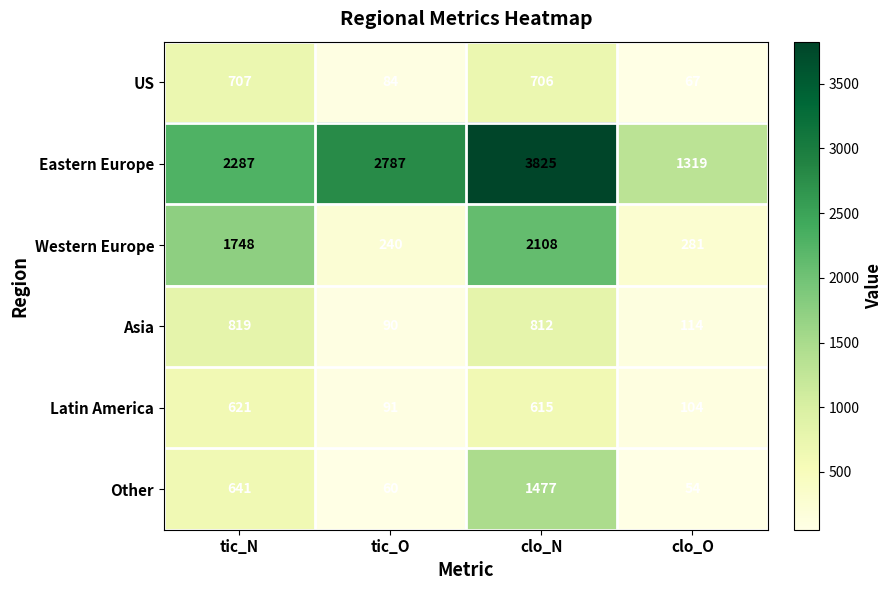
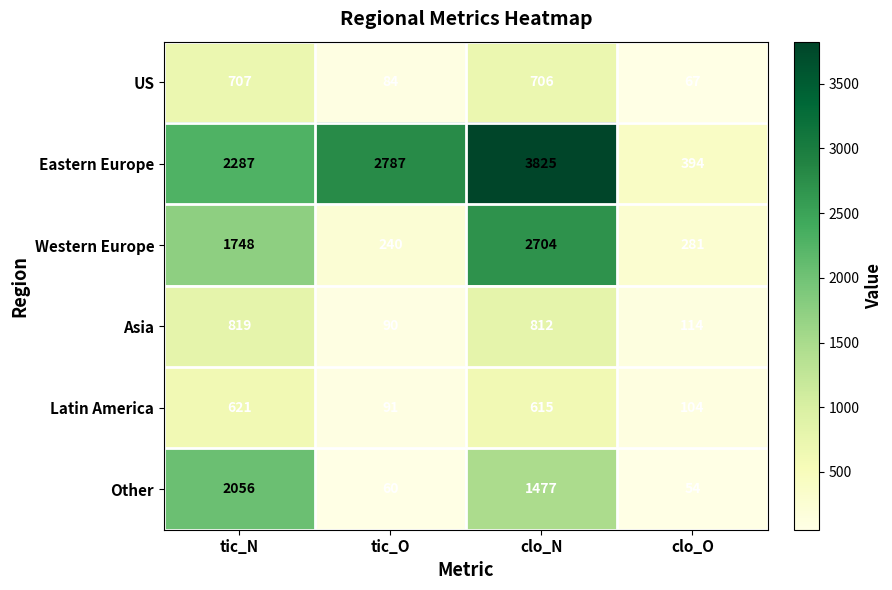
  {
    "US": {
      "tic_N": 707,
      "clo_N": 706
    },
    "Eastern Europe": {
      "tic_N": 2287,
      "tic_O": 2787,
      "clo_N": 3825,
-     "clo_O": 1319
+     "clo_O": 394
    },
    "Western Europe": {
      "tic_N": 1748,
-     "clo_N": 2108
+     "clo_N": 2704
    },
    "Asia": {
      "tic_N": 819,
      "clo_N": 812
    },
    "Latin America": {
      "tic_N": 621,
      "clo_N": 615
    },
    "Other": {
-     "tic_N": 641,
+     "tic_N": 2056,
      "clo_N": 1477
    }
  }
